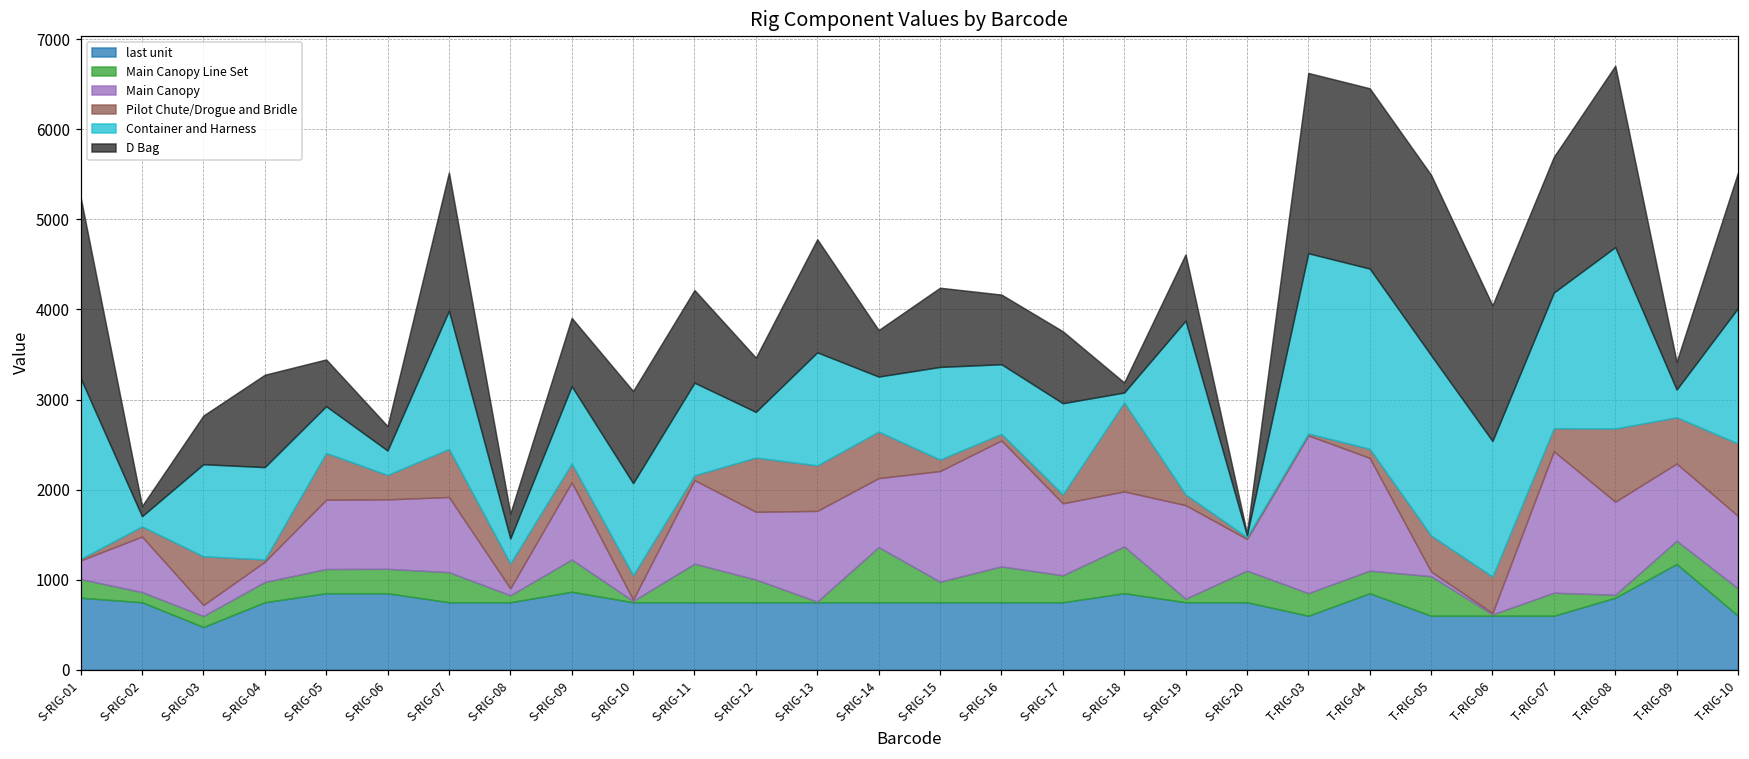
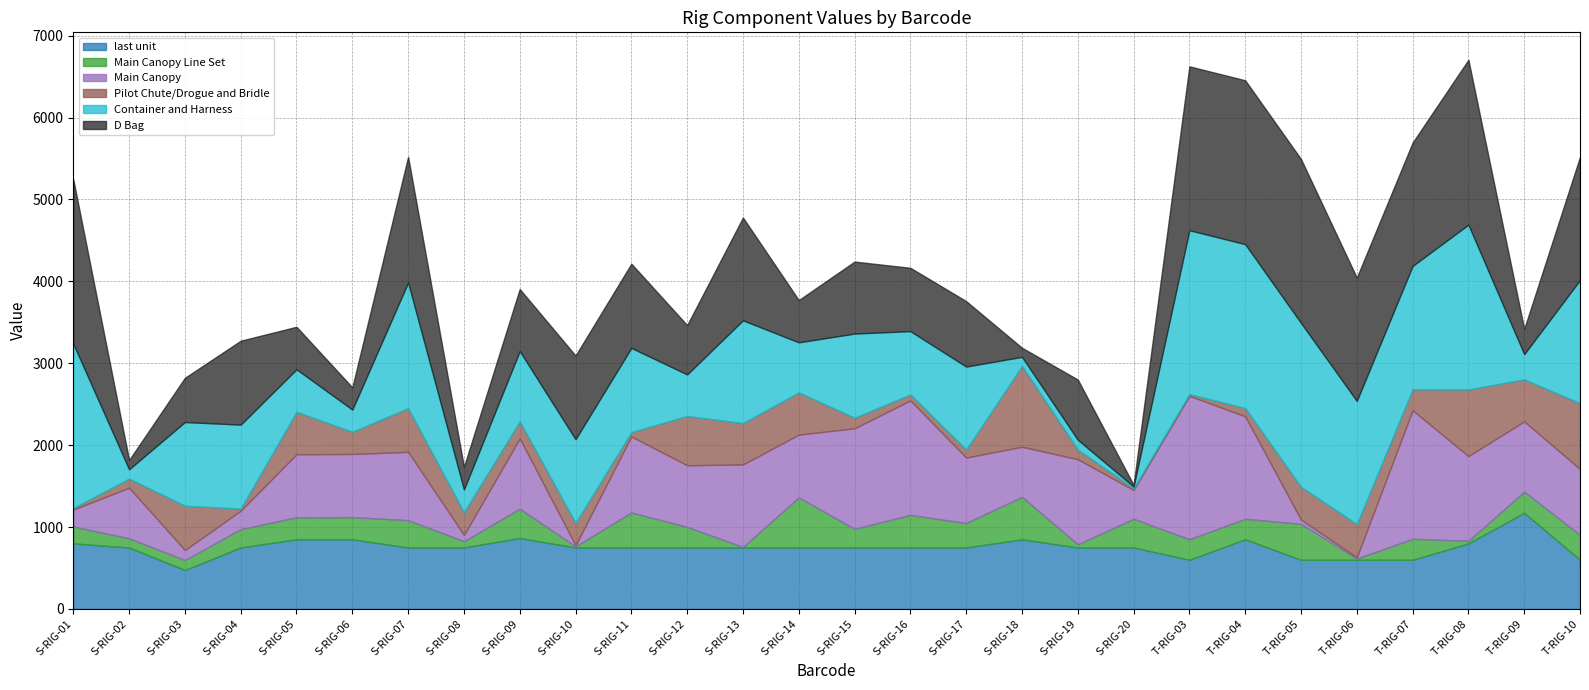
  {
    "last unit": {
      "S-RIG-01": 800,
      "S-RIG-02": 800,
      "S-RIG-03": 500,
      "S-RIG-04": 800,
      "S-RIG-05": 900,
      "S-RIG-06": 900,
      "S-RIG-07": 800,
      "S-RIG-08": 800,
      "S-RIG-09": 900,
      "S-RIG-11": 800,
      "S-RIG-12": 800,
      "S-RIG-14": 800,
      "S-RIG-15": 800,
      "S-RIG-16": 800,
      "S-RIG-17": 800,
      "S-RIG-18": 900,
      "S-RIG-19": 800,
      "S-RIG-20": 800,
      "T-RIG-03": 600,
      "T-RIG-04": 900,
      "T-RIG-05": 600,
      "T-RIG-07": 600,
      "T-RIG-08": 800,
      "T-RIG-09": 1200,
      "T-RIG-10": 600
    },
    "Main Canopy Line Set": {
      "S-RIG-01": 200,
      "S-RIG-02": 100,
      "S-RIG-03": 100,
      "S-RIG-04": 200,
      "S-RIG-05": 300,
      "S-RIG-06": 300,
      "S-RIG-07": 300,
      "S-RIG-08": 100,
      "S-RIG-09": 400,
      "S-RIG-11": 400,
      "S-RIG-12": 300,
      "S-RIG-14": 600,
      "S-RIG-15": 200,
      "S-RIG-16": 400,
      "S-RIG-17": 300,
      "S-RIG-18": 500,
      "S-RIG-19": 0,
      "S-RIG-20": 400,
      "T-RIG-03": 300,
      "T-RIG-04": 300,
      "T-RIG-05": 400,
      "T-RIG-07": 300,
      "T-RIG-08": 0,
      "T-RIG-09": 300,
      "T-RIG-10": 300
    },
    "Main Canopy": {
      "S-RIG-02": 600,
      "S-RIG-03": 100,
      "S-RIG-05": 800,
      "S-RIG-06": 800,
      "S-RIG-07": 800,
      "S-RIG-08": 100,
      "S-RIG-09": 900,
      "S-RIG-11": 900,
      "S-RIG-12": 800,
      "S-RIG-13": 1000,
      "S-RIG-14": 800,
      "S-RIG-15": 1200,
      "S-RIG-16": 1400,
      "S-RIG-17": 800,
      "S-RIG-18": 600,
      "S-RIG-19": 1000,
      "T-RIG-04": 1300,
      "T-RIG-05": 100,
      "T-RIG-07": 1600,
      "T-RIG-08": 1000,
      "T-RIG-09": 900,
      "T-RIG-10": 800
    },
    "Pilot Chute/Drogue and Bridle": {
      "S-RIG-02": 100,
      "S-RIG-03": 500,
      "S-RIG-05": 500,
      "S-RIG-06": 300,
      "S-RIG-07": 500,
      "S-RIG-08": 300,
      "S-RIG-09": 200,
      "S-RIG-10": 300,
      "S-RIG-11": 100,
      "S-RIG-12": 600,
      "S-RIG-13": 500,
      "S-RIG-14": 500,
      "S-RIG-15": 100,
      "S-RIG-16": 100,
      "S-RIG-17": 100,
      "S-RIG-18": 1000,
      "S-RIG-19": 100,
      "T-RIG-04": 100,
      "T-RIG-05": 400,
      "T-RIG-06": 400,
      "T-RIG-07": 300,
      "T-RIG-08": 800,
      "T-RIG-09": 500,
      "T-RIG-10": 800
    },
    "Container and Harness": {
      "S-RIG-01": 2000,
      "S-RIG-02": 100,
      "S-RIG-03": 1000,
      "S-RIG-04": 1000,
      "S-RIG-05": 500,
      "S-RIG-06": 300,
      "S-RIG-07": 1500,
      "S-RIG-08": 300,
      "S-RIG-09": 900,
      "S-RIG-10": 1000,
      "S-RIG-11": 1000,
      "S-RIG-12": 500,
      "S-RIG-13": 1300,
      "S-RIG-14": 600,
      "S-RIG-15": 1000,
      "S-RIG-16": 800,
      "S-RIG-17": 1000,
      "S-RIG-18": 100,
-     "S-RIG-19": 1900,
+     "S-RIG-19": 100,
      "T-RIG-03": 2000,
      "T-RIG-04": 2000,
      "T-RIG-05": 2000,
      "T-RIG-06": 1500,
      "T-RIG-07": 1500,
      "T-RIG-08": 2000,
      "T-RIG-09": 300,
      "T-RIG-10": 1500
    },
    "D Bag": {
      "S-RIG-01": 2000,
      "S-RIG-02": 100,
      "S-RIG-03": 500,
      "S-RIG-04": 1000,
      "S-RIG-05": 500,
      "S-RIG-06": 300,
      "S-RIG-07": 1500,
      "S-RIG-08": 300,
      "S-RIG-09": 800,
      "S-RIG-10": 1000,
      "S-RIG-11": 1000,
      "S-RIG-12": 600,
      "S-RIG-13": 1300,
      "S-RIG-14": 500,
      "S-RIG-15": 900,
      "S-RIG-16": 800,
      "S-RIG-17": 800,
      "S-RIG-18": 100,
      "S-RIG-19": 700,
      "T-RIG-03": 2000,
      "T-RIG-04": 2000,
      "T-RIG-05": 2000,
      "T-RIG-06": 1500,
      "T-RIG-07": 1500,
      "T-RIG-08": 2000,
      "T-RIG-09": 300,
      "T-RIG-10": 1500
    }
  }
